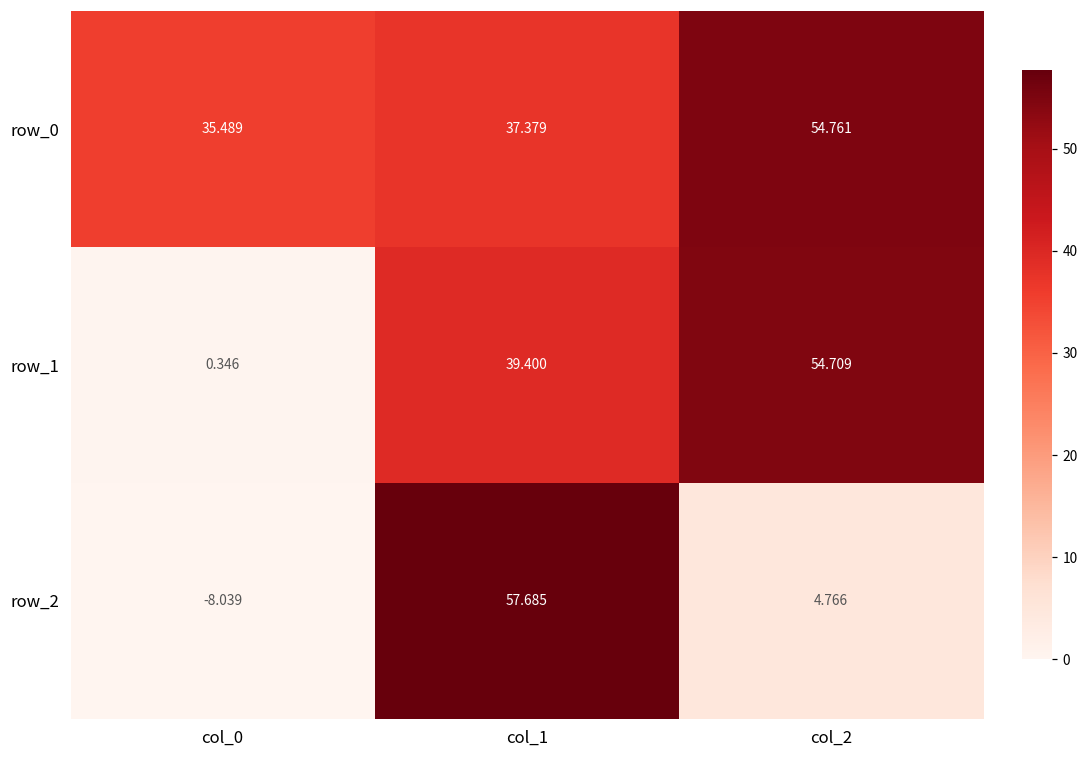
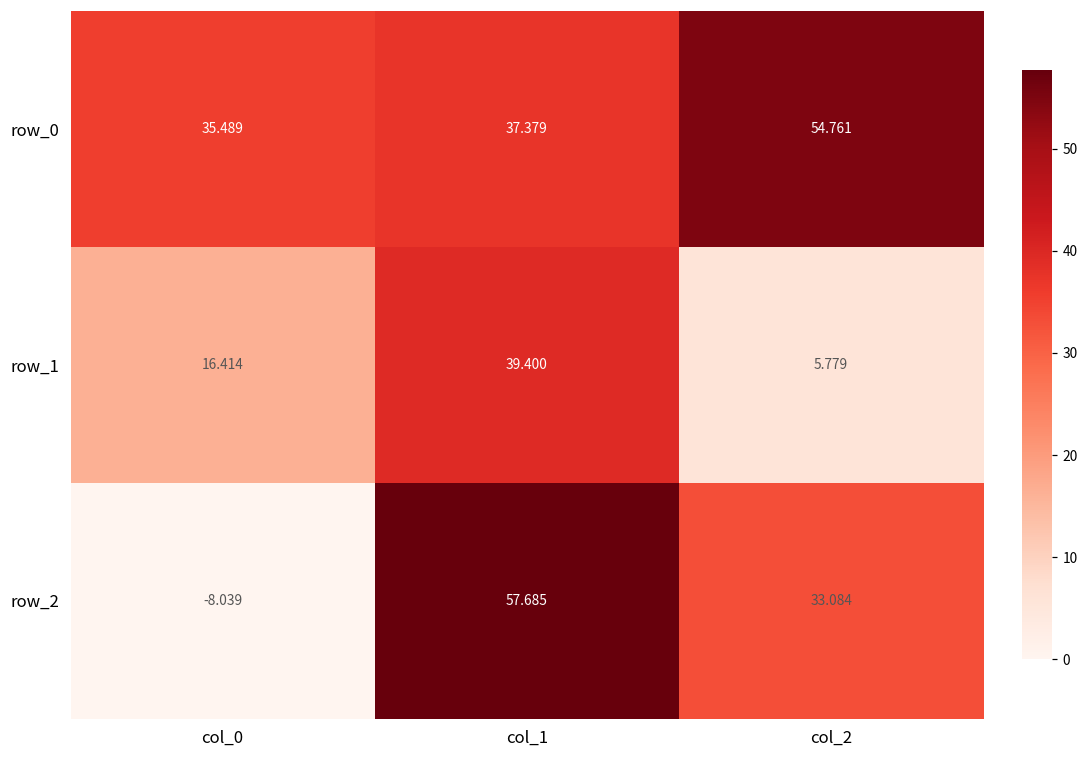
  {
    "row_0": {
      "col_0": 35.489,
      "col_1": 37.379,
      "col_2": 54.761
    },
    "row_1": {
-     "col_0": 0.346,
+     "col_0": 16.414,
      "col_1": 39.400,
-     "col_2": 54.709
+     "col_2": 5.779
    },
    "row_2": {
      "col_0": -8.039,
      "col_1": 57.685,
-     "col_2": 4.766
+     "col_2": 33.084
    }
  }
